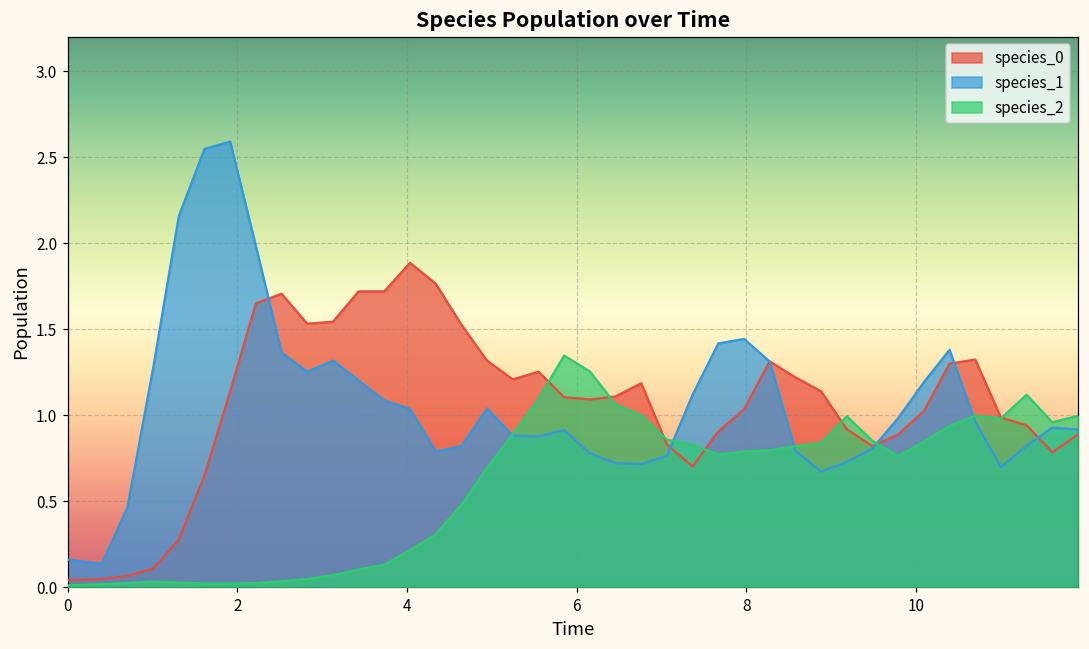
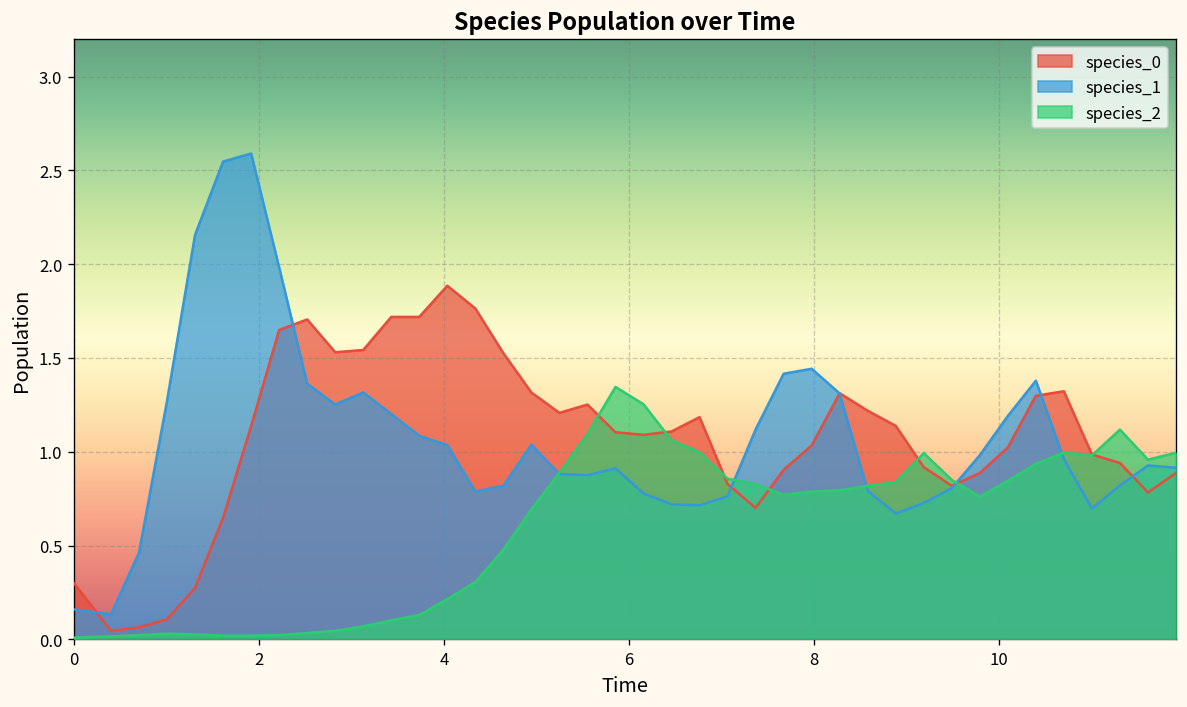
  {
    "species_0": {
-     "0": 0.04
+     "0": 0.30
    },
    "species_1": {
      "0": 0.16
    },
    "species_2": {
      "0": 0.01
    }
  }
